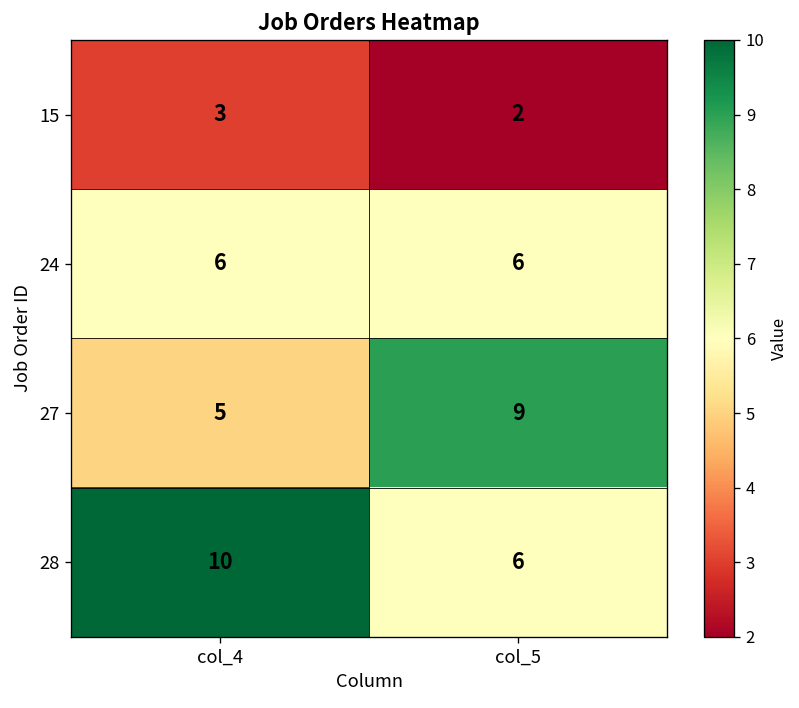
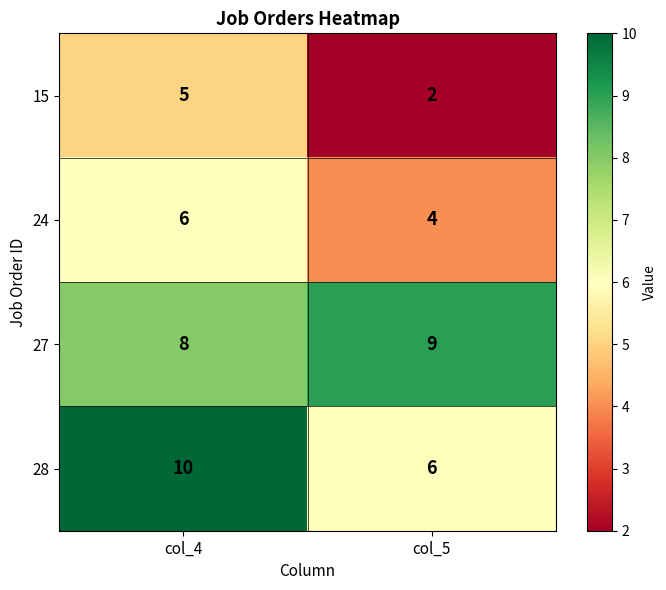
  {
    "15": {
-     "col_4": 3,
+     "col_4": 5,
      "col_5": 2
    },
    "24": {
      "col_4": 6,
-     "col_5": 6
+     "col_5": 4
    },
    "27": {
-     "col_4": 5,
+     "col_4": 8,
      "col_5": 9
    },
    "28": {
      "col_4": 10,
      "col_5": 6
    }
  }
